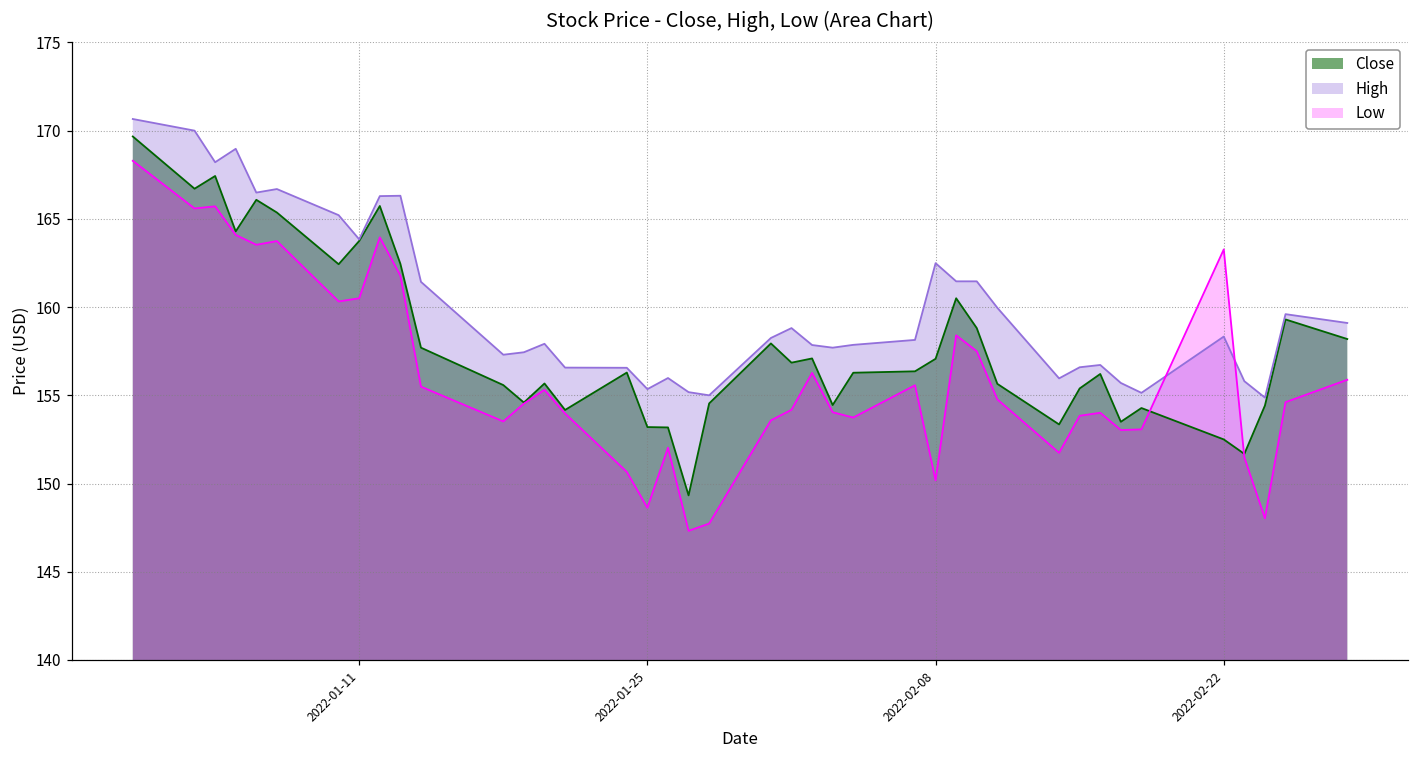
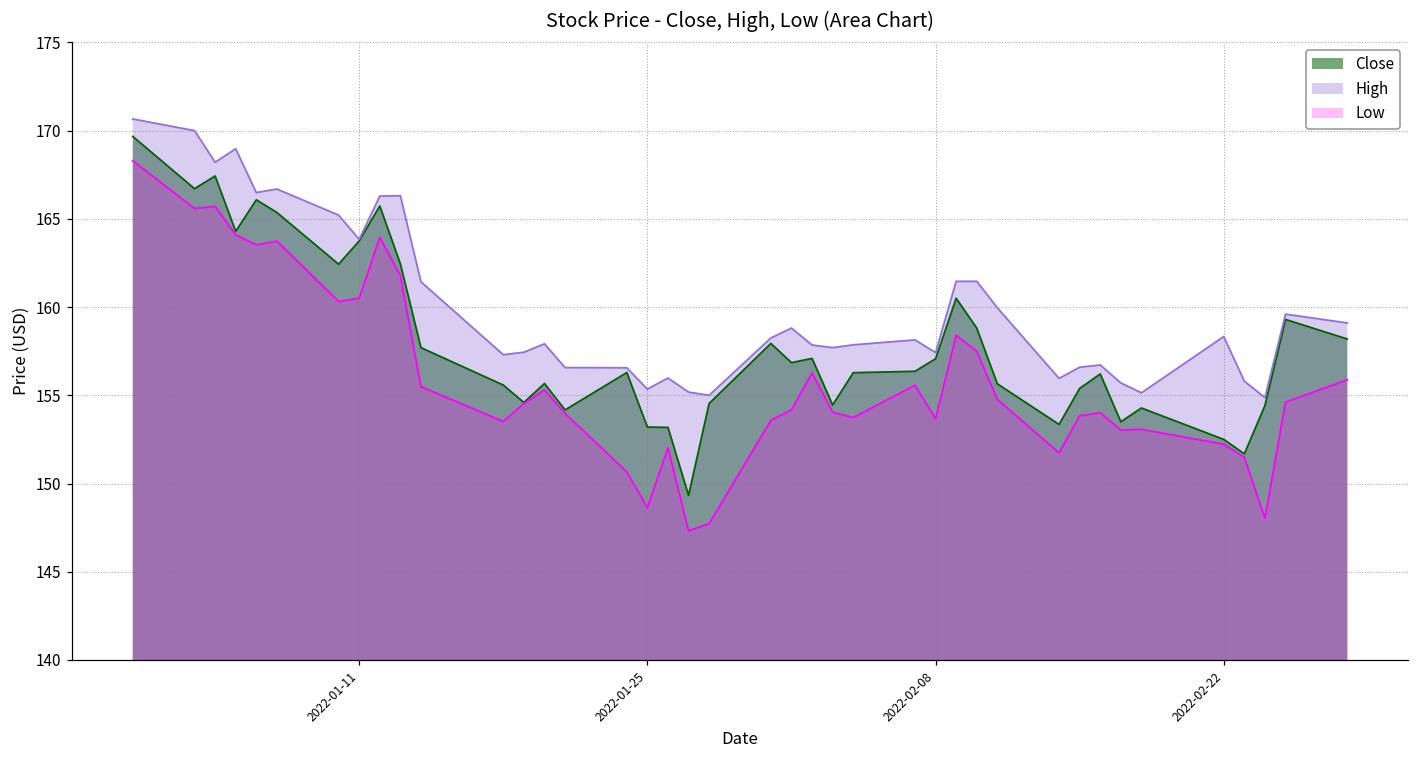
  {
    "Close": {
      "2022-01-25": 153.2,
      "2022-02-08": 157.1,
      "2022-02-22": 152.5
    },
    "High": {
      "2022-01-25": 155.4,
-     "2022-02-08": 162.5,
+     "2022-02-08": 157.4,
      "2022-02-22": 158.3
    },
    "Low": {
      "2022-01-11": 160.5,
      "2022-01-25": 148.6,
-     "2022-02-08": 150.2,
-     "2022-02-22": 163.3
+     "2022-02-08": 153.7,
+     "2022-02-22": 152.2
    }
  }
